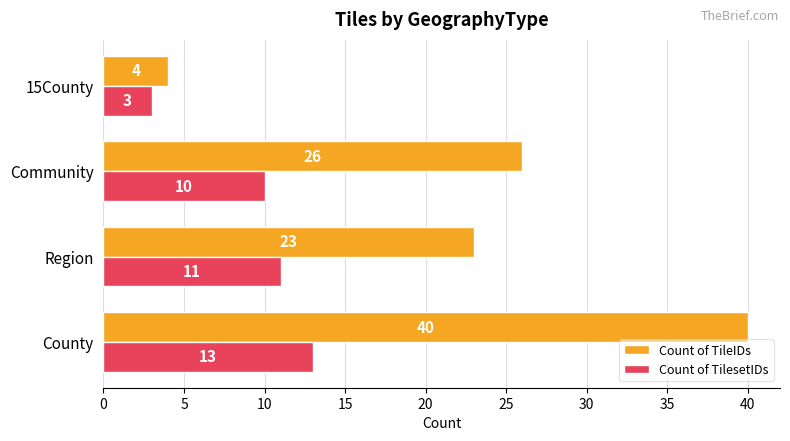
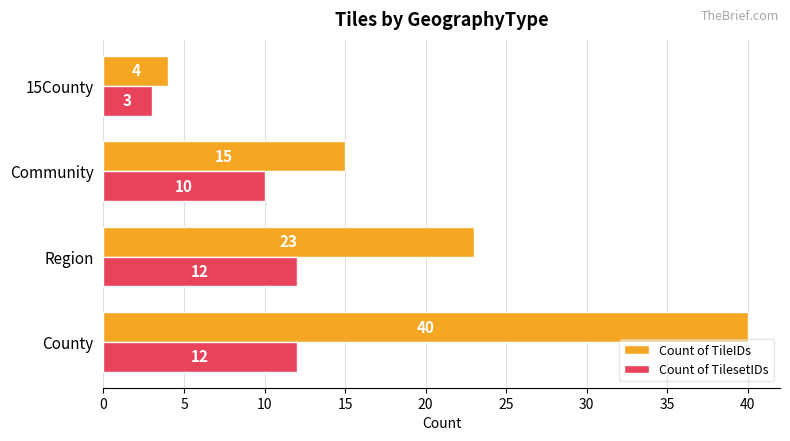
  {
    "Count of TileIDs": {
      "15County": 4,
-     "Community": 26,
+     "Community": 15,
      "Region": 23,
      "County": 40
    },
    "Count of TilesetIDs": {
      "15County": 3,
      "Community": 10,
-     "Region": 11,
-     "County": 13
+     "Region": 12,
+     "County": 12
    }
  }
